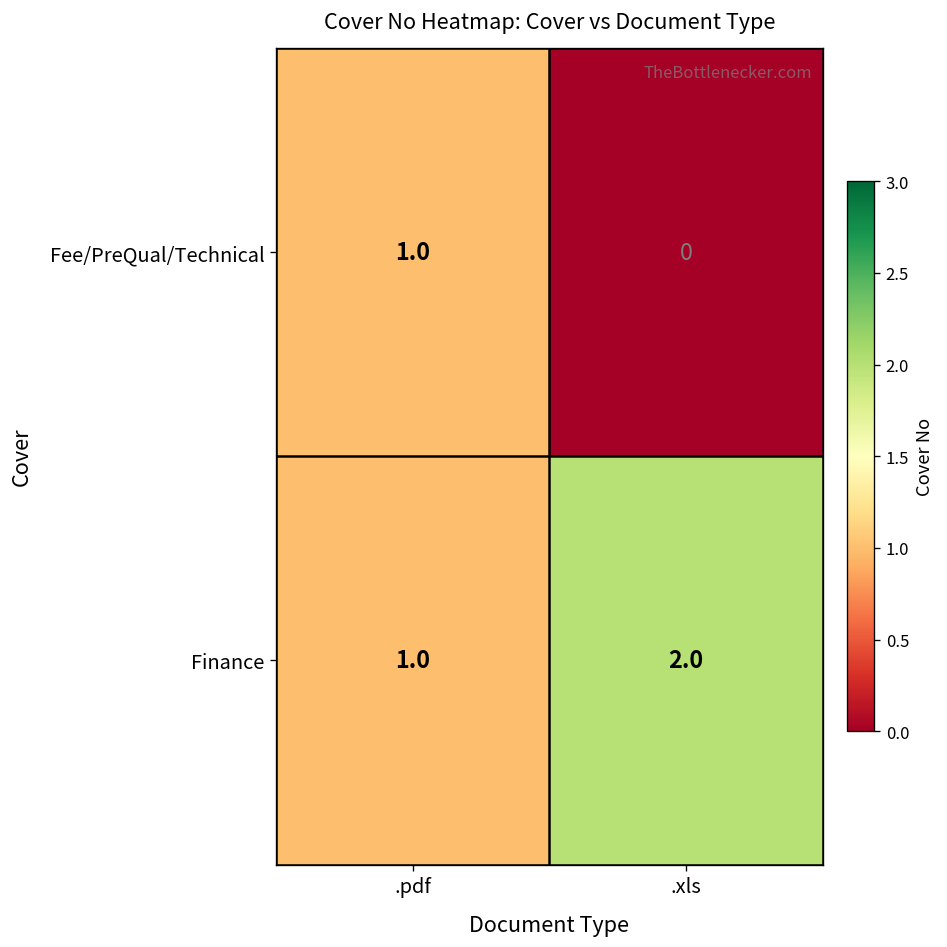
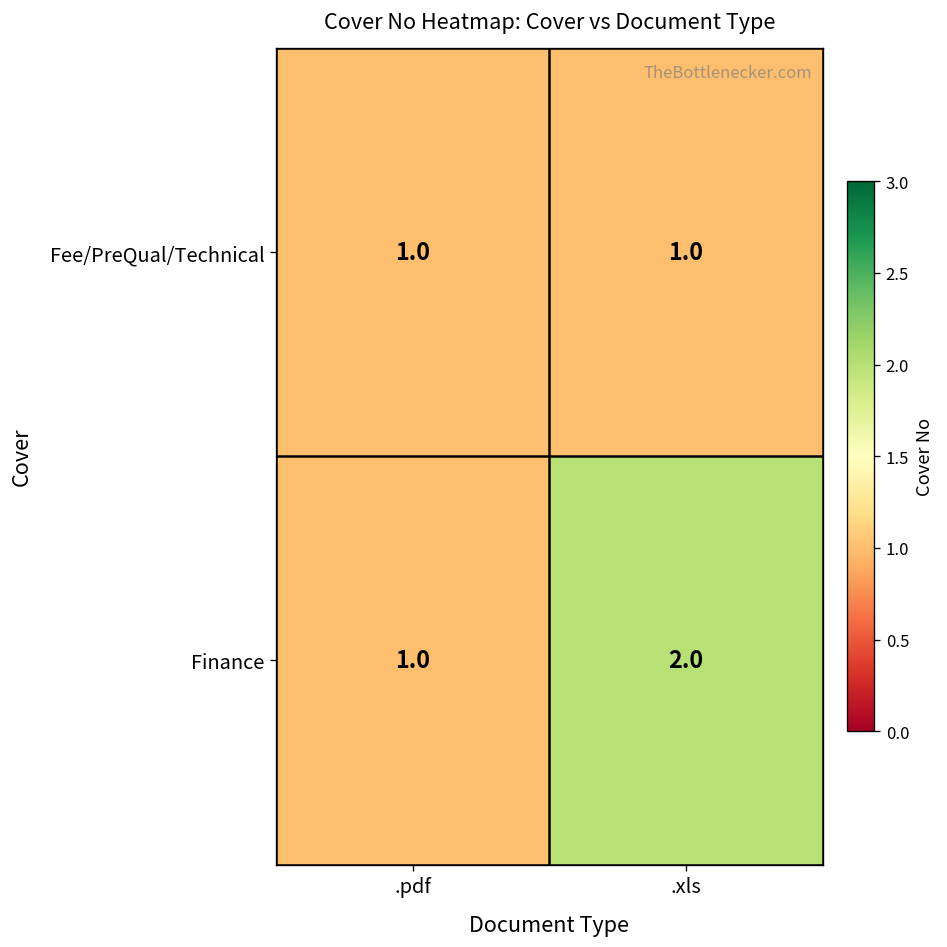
  {
    "Fee/PreQual/Technical": {
      ".pdf": 1.0,
-     ".xls": 0
+     ".xls": 1.0
    },
    "Finance": {
      ".pdf": 1.0,
      ".xls": 2.0
    }
  }
